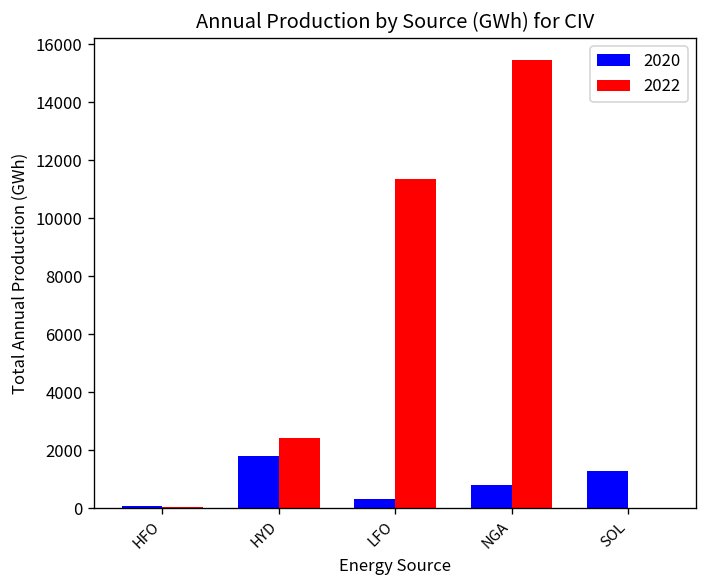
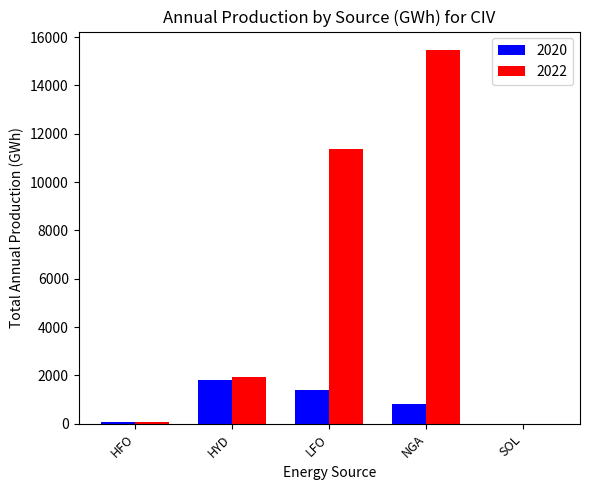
  {
    "2020": {
      "HYD": 1800,
-     "LFO": 300,
+     "LFO": 1400,
      "NGA": 800,
-     "SOL": 1300
+     "SOL": 0
    },
    "2022": {
-     "HYD": 2400,
+     "HYD": 1900,
      "LFO": 11400,
      "NGA": 15500
    }
  }
